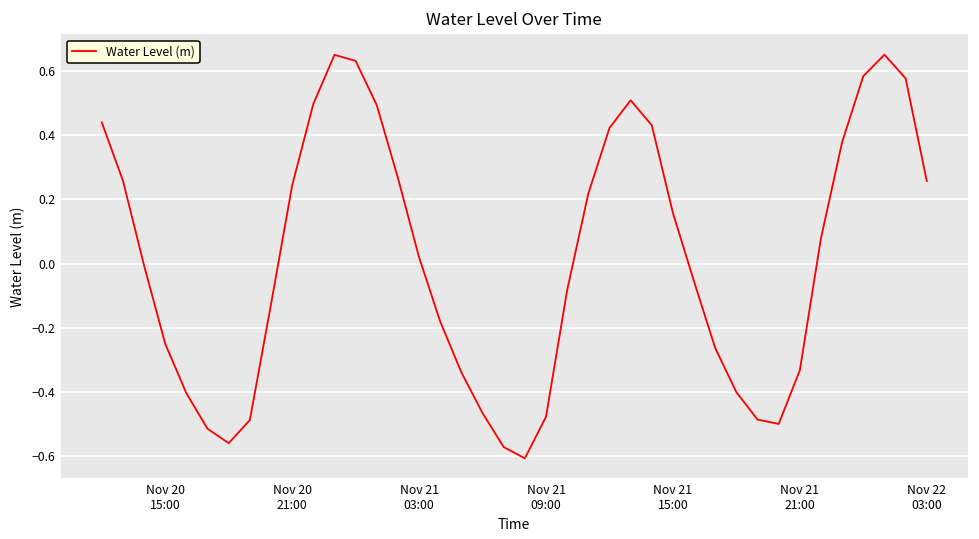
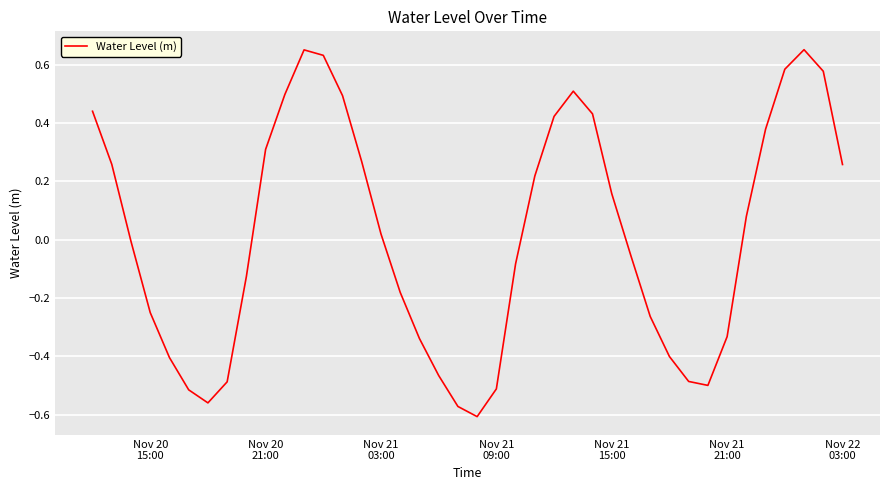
  {
    "Nov 20 15:00": -0.25,
-   "Nov 20 21:00": 0.24,
+   "Nov 20 21:00": 0.31,
    "Nov 21 03:00": 0.02,
-   "Nov 21 09:00": -0.48,
+   "Nov 21 09:00": -0.51,
    "Nov 21 15:00": 0.16,
    "Nov 21 21:00": -0.33,
    "Nov 22 03:00": 0.26
  }
